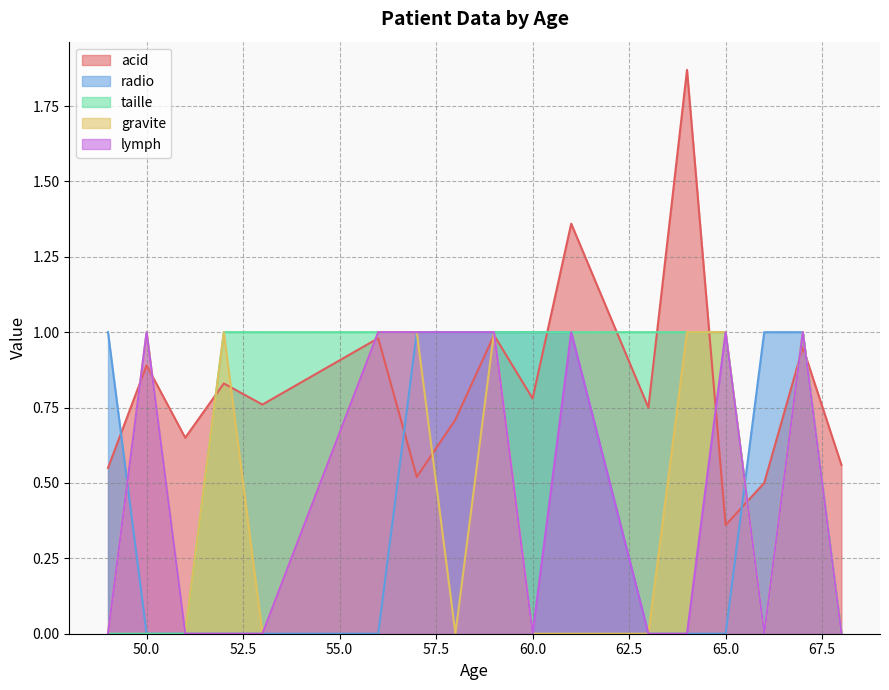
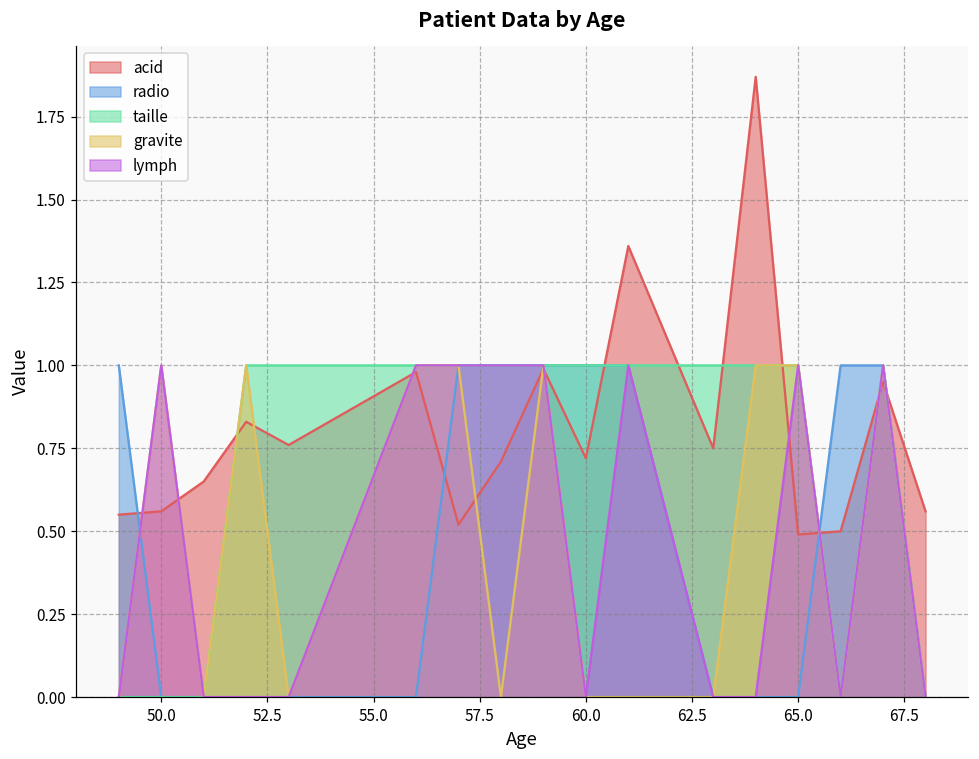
  {
    "acid": {
-     "50.0": 0.89,
-     "60.0": 0.78,
-     "65.0": 0.36
+     "50.0": 0.56,
+     "60.0": 0.72,
+     "65.0": 0.49
    },
    "radio": {
      "65.0": 0.00
    }
  }
